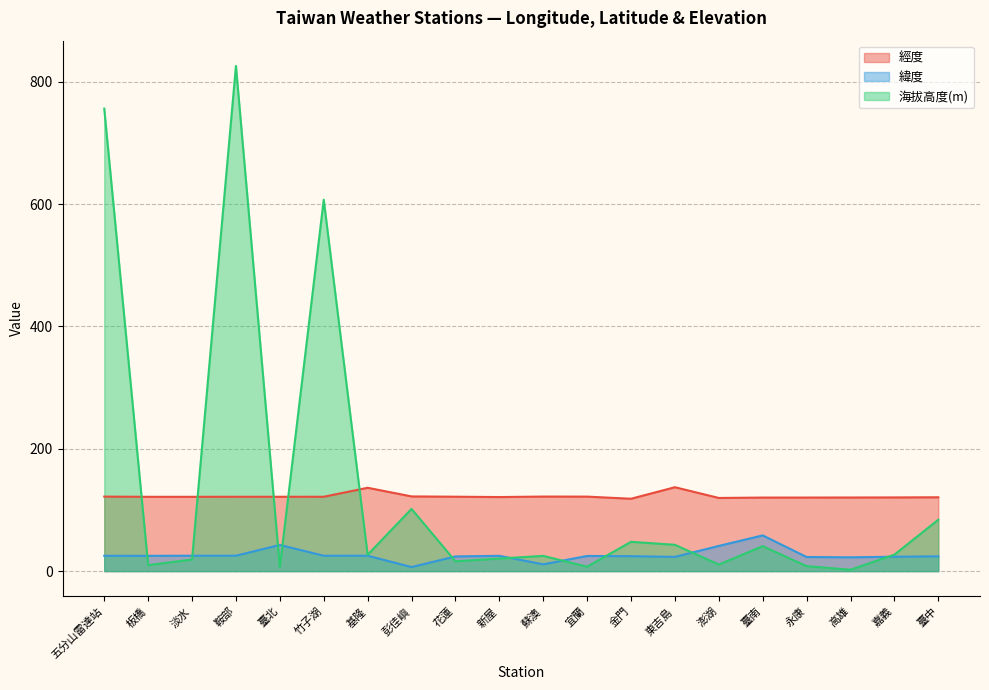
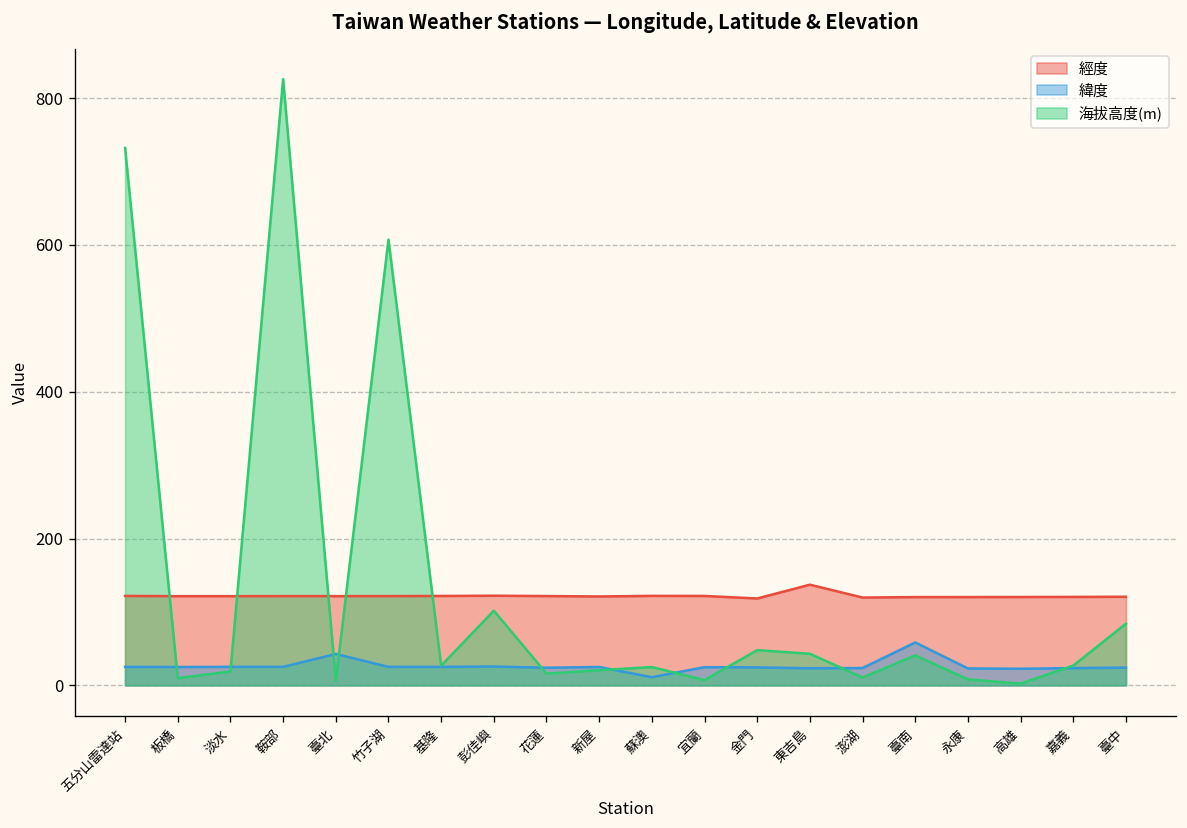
  {
    "經度": {
      "五分山雷達站": 120,
      "板橋": 120,
      "淡水": 120,
      "鞍部": 120,
      "臺北": 120,
      "竹子湖": 120,
-     "基隆": 140,
+     "基隆": 120,
      "彭佳嶼": 120,
      "花蓮": 120,
      "新屋": 120,
      "蘇澳": 120,
      "宜蘭": 120,
      "金門": 120,
      "東吉島": 140,
      "澎湖": 120,
      "臺南": 120,
      "永康": 120,
      "高雄": 120,
      "嘉義": 120,
      "臺中": 120
    },
    "緯度": {
      "五分山雷達站": 30,
      "板橋": 20,
      "淡水": 30,
      "鞍部": 30,
      "臺北": 40,
      "竹子湖": 30,
-     "彭佳嶼": 10,
+     "彭佳嶼": 30,
      "花蓮": 20,
      "新屋": 30,
      "蘇澳": 10,
      "宜蘭": 20,
      "金門": 20,
      "東吉島": 20,
-     "澎湖": 40,
+     "澎湖": 20,
      "臺南": 60,
      "永康": 20,
      "高雄": 20,
      "臺中": 20
    },
    "海拔高度(m)": {
-     "五分山雷達站": 760,
+     "五分山雷達站": 730,
      "板橋": 10,
      "淡水": 20,
      "鞍部": 830,
      "臺北": 10,
      "竹子湖": 610,
      "彭佳嶼": 100,
      "花蓮": 20,
      "新屋": 20,
      "蘇澳": 20,
      "宜蘭": 10,
      "金門": 50,
      "東吉島": 40,
      "澎湖": 10,
      "臺南": 40,
      "永康": 10,
      "高雄": 0,
      "臺中": 80
    }
  }
